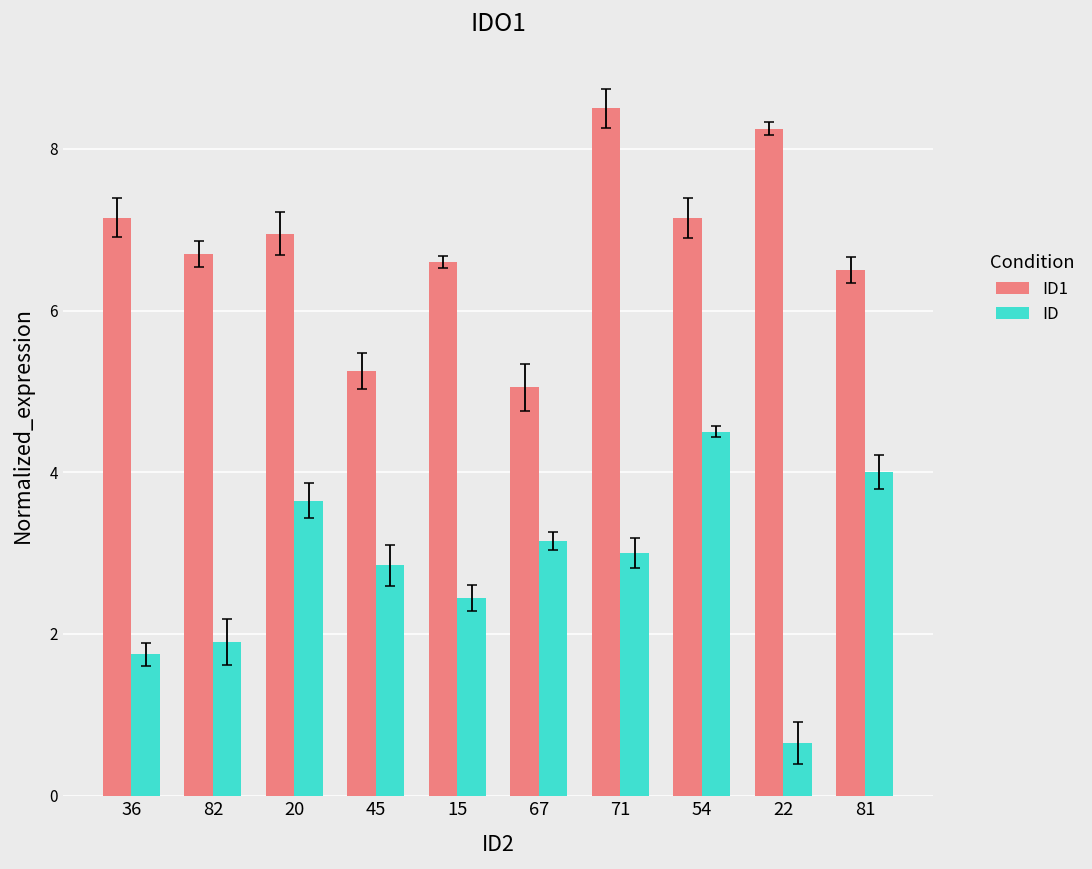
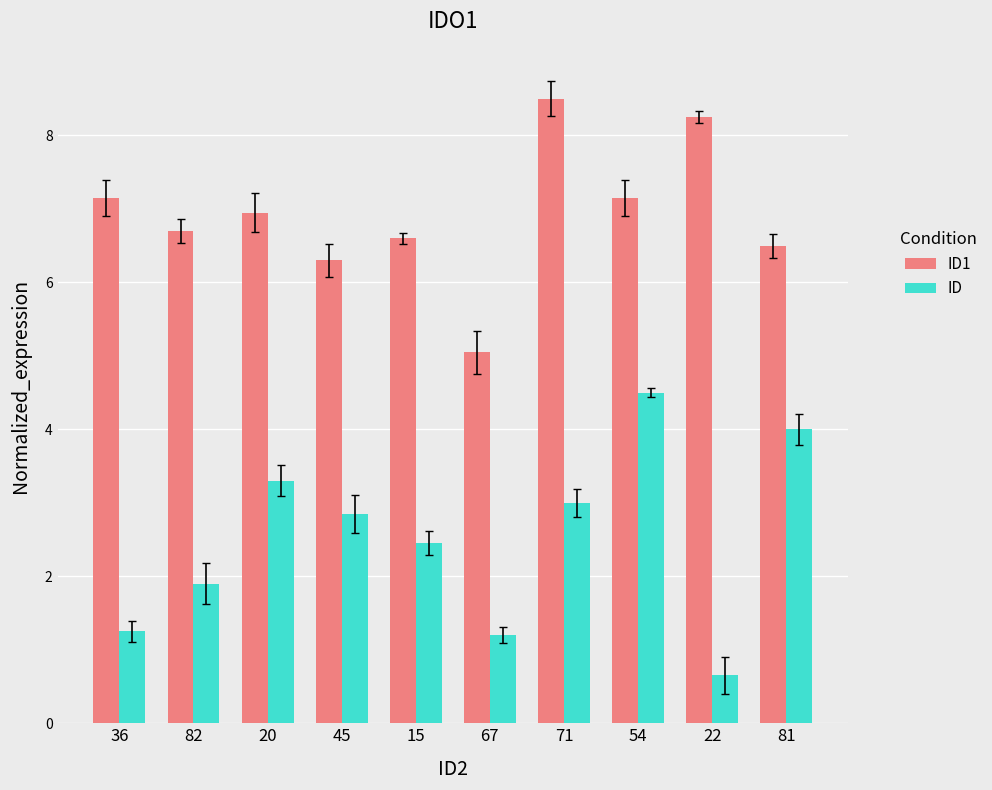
  {
    "ID1": {
      "36": 7.2,
      "82": 6.7,
      "20": 7.0,
-     "45": 5.3,
+     "45": 6.3,
      "15": 6.6,
      "67": 5.1,
      "71": 8.5,
      "54": 7.2,
      "22": 8.3,
      "81": 6.5
    },
    "ID": {
-     "36": 1.8,
+     "36": 1.3,
      "82": 1.9,
-     "20": 3.7,
+     "20": 3.3,
      "45": 2.9,
      "15": 2.5,
-     "67": 3.2,
+     "67": 1.2,
      "71": 3.0,
      "54": 4.5,
      "22": 0.7,
      "81": 4.0
    }
  }
